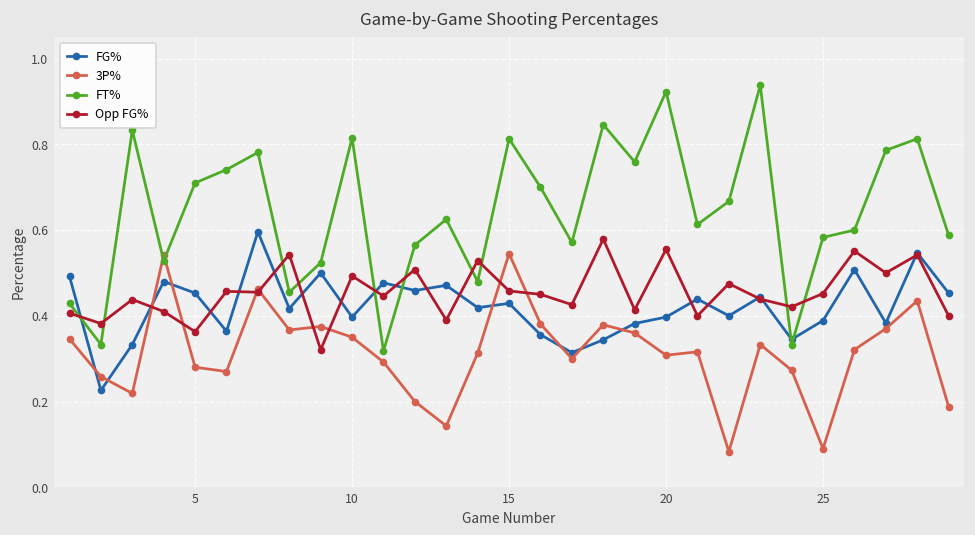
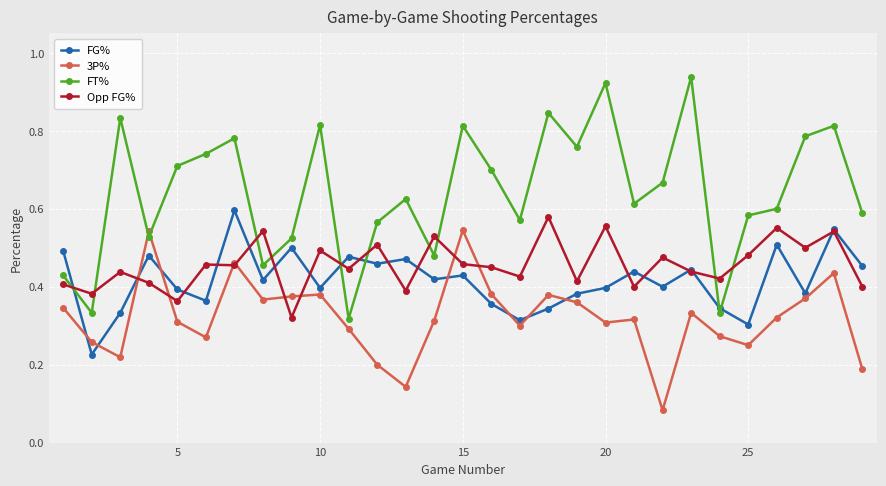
  {
    "FG%": {
-     "5": 0.45,
+     "5": 0.39,
      "10": 0.40,
      "15": 0.43,
      "20": 0.40,
-     "25": 0.39
+     "25": 0.30
    },
    "3P%": {
-     "5": 0.28,
-     "10": 0.35,
+     "5": 0.31,
+     "10": 0.38,
      "15": 0.55,
      "20": 0.31,
-     "25": 0.09
+     "25": 0.25
    },
    "FT%": {
      "5": 0.71,
      "10": 0.82,
      "15": 0.81,
      "20": 0.92,
      "25": 0.58
    },
    "Opp FG%": {
      "5": 0.36,
      "10": 0.49,
      "15": 0.46,
      "20": 0.56,
-     "25": 0.45
+     "25": 0.48
    }
  }
